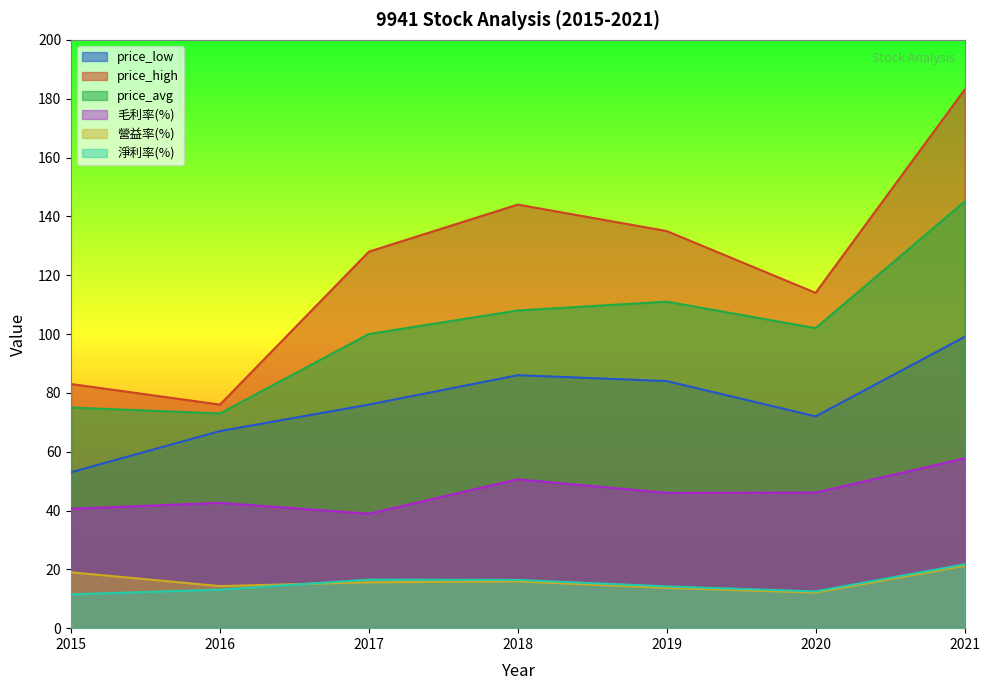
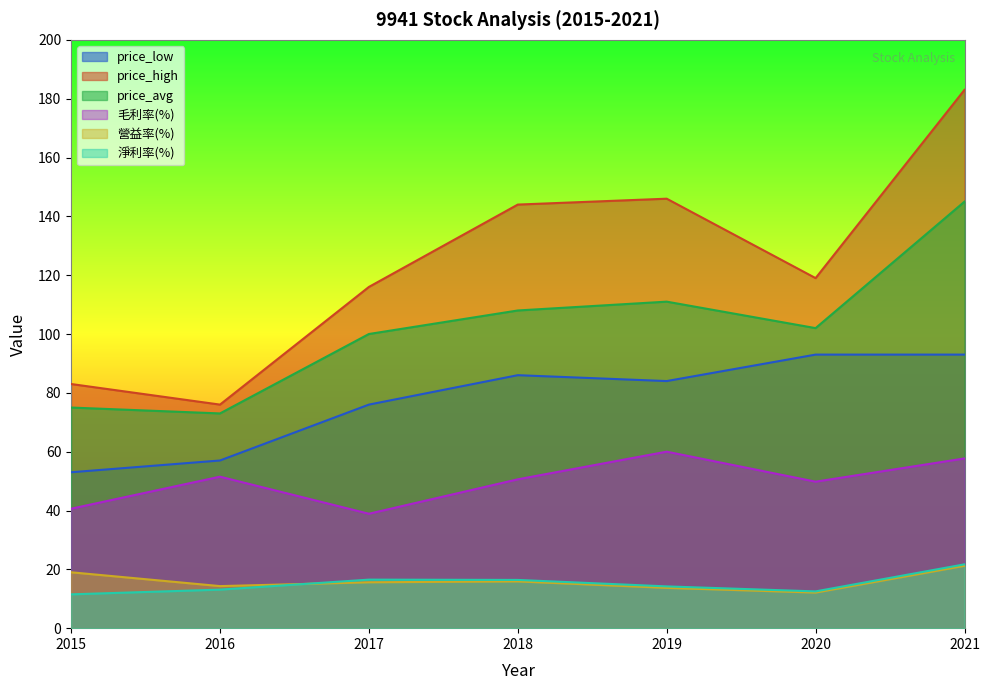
  {
    "price_low": {
      "2015": 53,
-     "2016": 67,
+     "2016": 57,
      "2017": 76,
      "2018": 86,
      "2019": 84,
-     "2020": 72,
-     "2021": 99
+     "2020": 93,
+     "2021": 93
    },
    "price_high": {
      "2015": 83,
      "2016": 76,
-     "2017": 128,
+     "2017": 116,
      "2018": 144,
-     "2019": 135,
-     "2020": 114,
+     "2019": 146,
+     "2020": 119,
      "2021": 183
    },
    "毛利率(%)": {
      "2015": 41,
-     "2016": 43,
+     "2016": 52,
      "2017": 39,
      "2018": 51,
-     "2019": 46,
-     "2020": 46,
+     "2019": 60,
+     "2020": 50,
      "2021": 58
    },
    "營益率(%)": {
      "2015": 19,
      "2016": 14,
      "2017": 16
    }
  }
